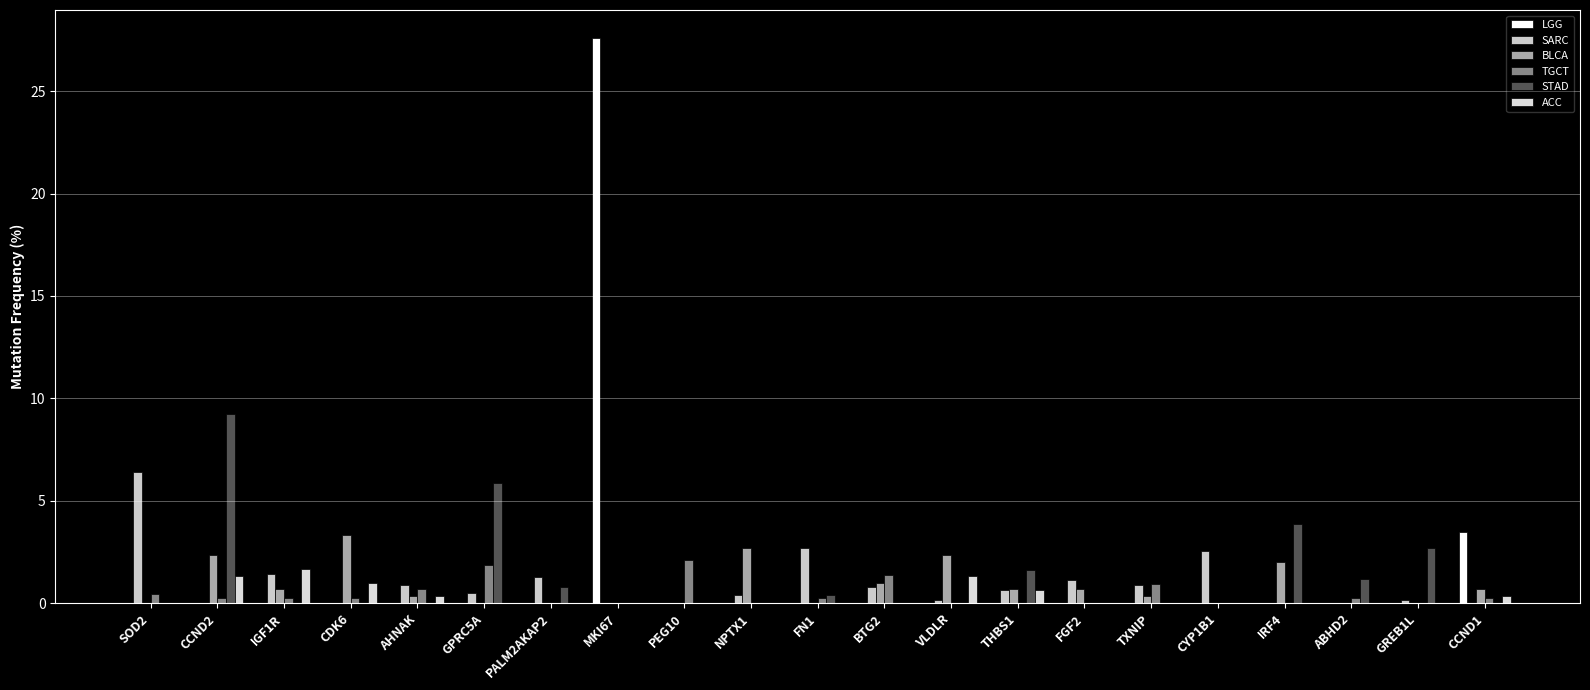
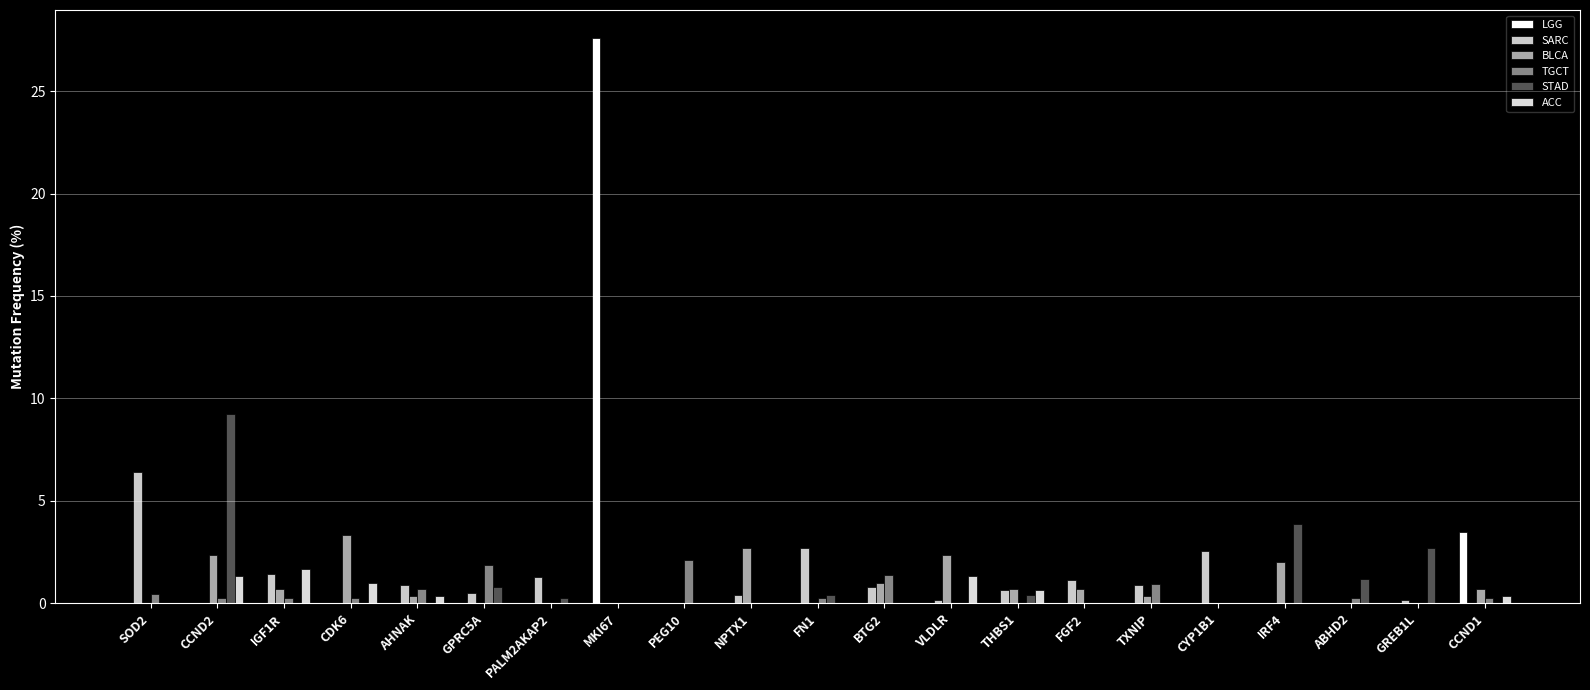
  {
    "STAD": {
      "SOD2": 0.0,
      "CCND2": 9.2,
      "IGF1R": 0.0,
      "CDK6": 0.0,
      "AHNAK": 0.0,
-     "GPRC5A": 5.9,
-     "PALM2AKAP2": 0.8,
+     "GPRC5A": 0.8,
+     "PALM2AKAP2": 0.2,
      "MKI67": 0.0,
      "PEG10": 0.0,
      "NPTX1": 0.0,
      "FN1": 0.4,
      "BTG2": 0.0,
      "VLDLR": 0.0,
-     "THBS1": 1.6,
+     "THBS1": 0.4,
      "FGF2": 0.0,
      "TXNIP": 0.0,
      "CYP1B1": 0.0,
      "IRF4": 3.8,
      "ABHD2": 1.2,
      "GREB1L": 2.7,
      "CCND1": 0.0
    }
  }
